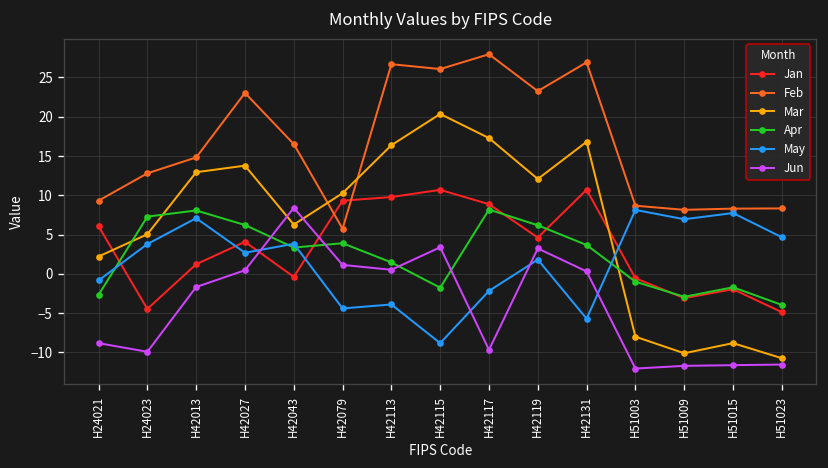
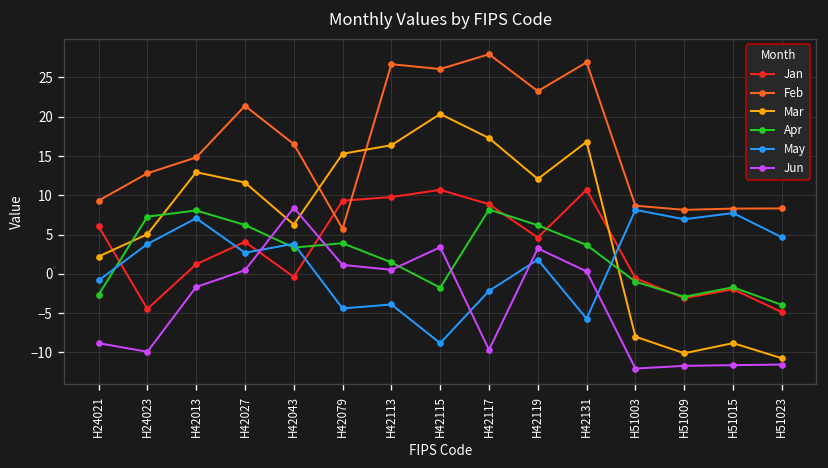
  {
    "Jan": {
      "H24021": 6,
      "H24023": -4,
      "H42013": 1,
      "H42027": 4,
      "H42043": 0,
      "H42079": 9,
      "H42113": 10,
      "H42115": 11,
      "H42117": 9,
      "H42119": 5,
      "H42131": 11,
      "H51003": -1,
      "H51023": -5
    },
    "Feb": {
      "H24021": 9,
      "H24023": 13,
      "H42013": 15,
-     "H42027": 23,
+     "H42027": 21,
      "H42043": 17,
      "H42079": 6,
      "H42113": 27,
      "H42115": 26,
      "H42117": 28,
      "H42119": 23,
      "H42131": 27,
      "H51003": 9,
      "H51009": 8,
      "H51015": 8,
      "H51023": 8
    },
    "Mar": {
      "H24021": 2,
      "H24023": 5,
      "H42013": 13,
-     "H42027": 14,
+     "H42027": 12,
      "H42043": 6,
-     "H42079": 10,
+     "H42079": 15,
      "H42113": 16,
      "H42115": 20,
      "H42117": 17,
      "H42119": 12,
      "H42131": 17,
      "H51003": -8,
      "H51009": -10,
      "H51015": -9,
      "H51023": -11
    },
    "Apr": {
      "H24021": -3,
      "H24023": 7,
      "H42013": 8,
      "H42027": 6,
      "H42043": 3,
      "H42079": 4,
      "H42113": 1,
      "H42115": -2,
      "H42117": 8,
      "H42119": 6,
      "H42131": 4,
      "H51003": -1,
      "H51023": -4
    },
    "May": {
      "H24021": -1,
      "H24023": 4,
      "H42013": 7,
      "H42027": 3,
      "H42043": 4,
      "H42079": -4,
      "H42113": -4,
      "H42115": -9,
      "H42117": -2,
      "H42119": 2,
      "H42131": -6,
      "H51003": 8,
      "H51009": 7,
      "H51015": 8,
      "H51023": 5
    },
    "Jun": {
      "H24021": -9,
      "H24023": -10,
      "H42013": -2,
      "H42027": 0,
      "H42043": 8,
      "H42079": 1,
      "H42113": 1,
      "H42115": 3,
      "H42117": -10,
      "H42119": 3,
      "H42131": 0,
      "H51003": -12,
      "H51009": -12,
      "H51015": -12,
      "H51023": -12
    }
  }
